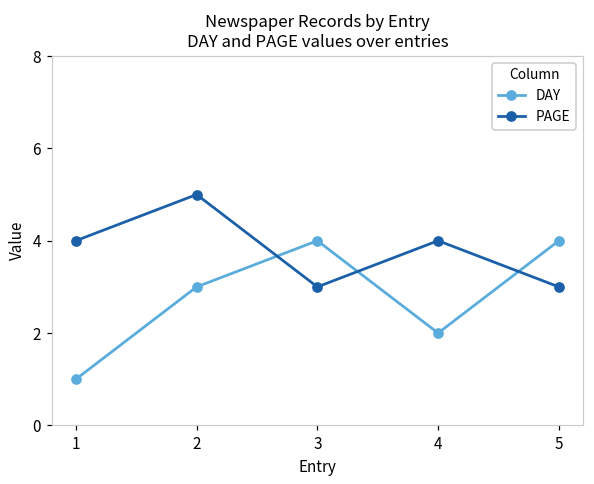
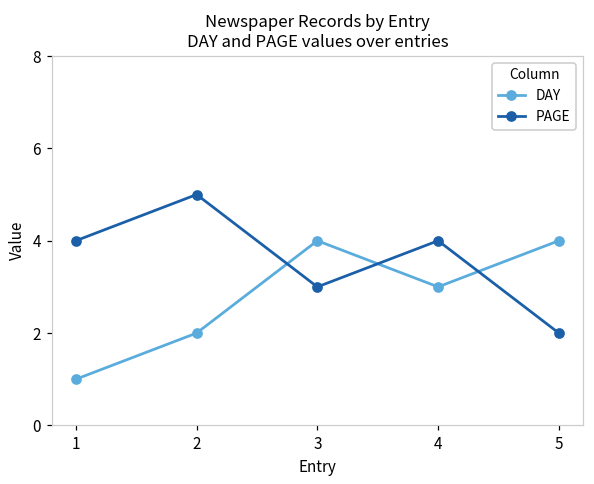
  {
    "DAY": {
      "1": 1,
-     "2": 3,
+     "2": 2,
      "3": 4,
-     "4": 2,
+     "4": 3,
      "5": 4
    },
    "PAGE": {
      "1": 4,
      "2": 5,
      "3": 3,
      "4": 4,
-     "5": 3
+     "5": 2
    }
  }
